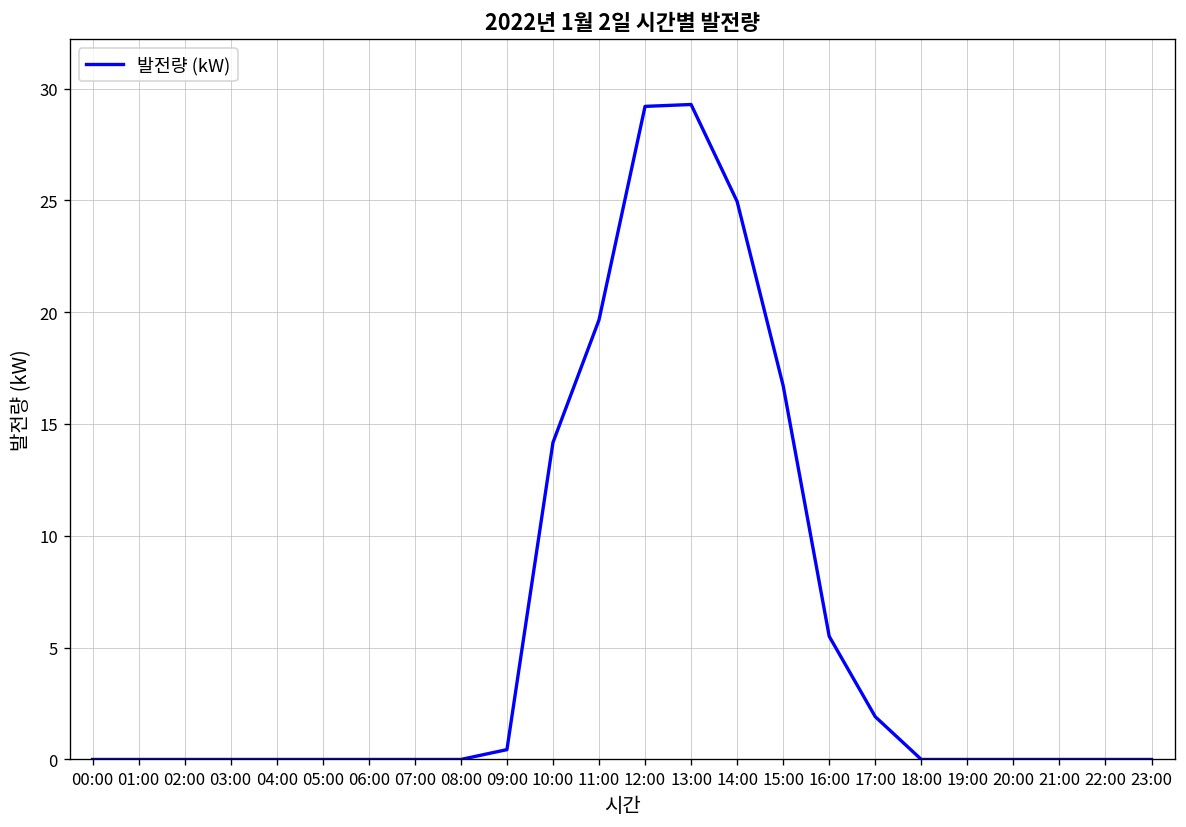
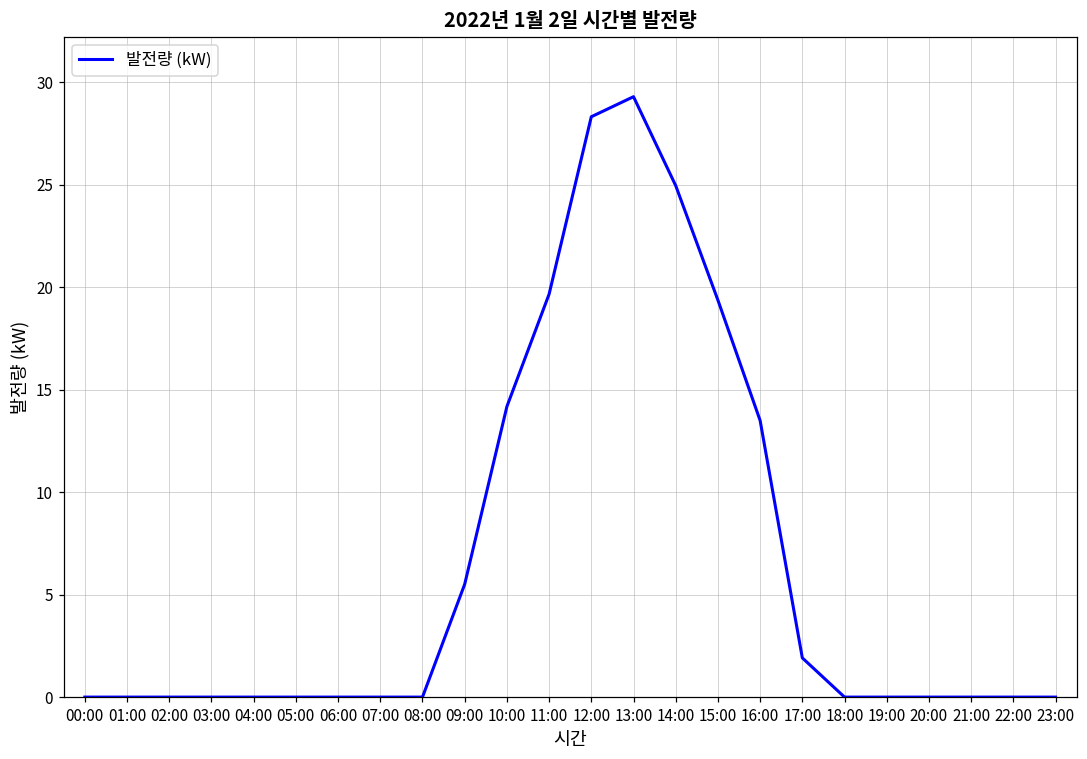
  {
    "00:00": 0.0,
    "01:00": 0.0,
    "02:00": 0.0,
    "03:00": 0.0,
    "04:00": 0.0,
    "05:00": 0.0,
    "06:00": 0.0,
    "07:00": 0.0,
    "08:00": 0.0,
-   "09:00": 0.4,
+   "09:00": 5.5,
    "10:00": 14.2,
    "11:00": 19.7,
-   "12:00": 29.2,
+   "12:00": 28.3,
    "13:00": 29.3,
    "14:00": 24.9,
-   "15:00": 16.7,
-   "16:00": 5.5,
+   "15:00": 19.4,
+   "16:00": 13.5,
    "17:00": 1.9,
    "18:00": 0.0,
    "19:00": 0.0,
    "20:00": 0.0,
    "21:00": 0.0,
    "22:00": 0.0,
    "23:00": 0.0
  }
